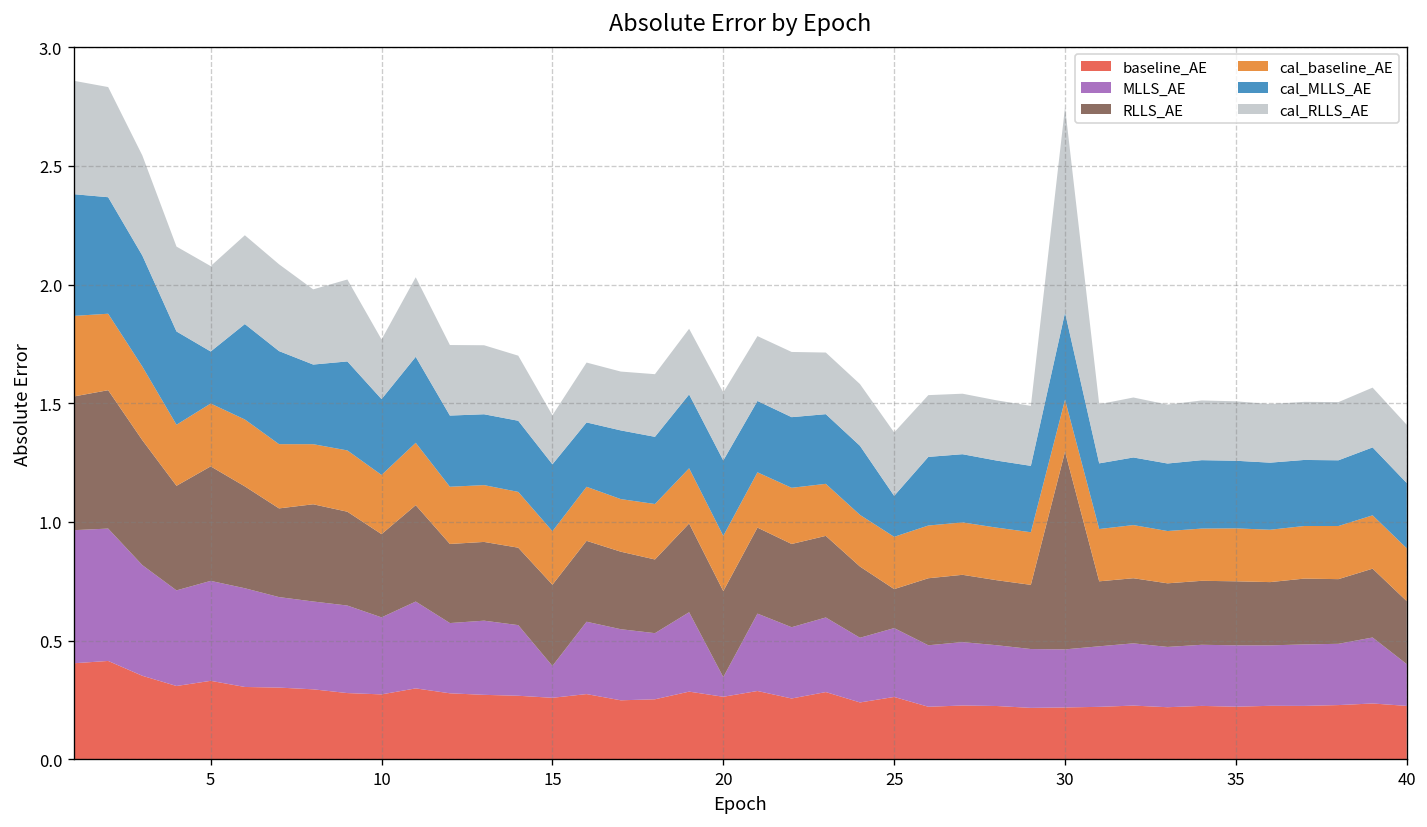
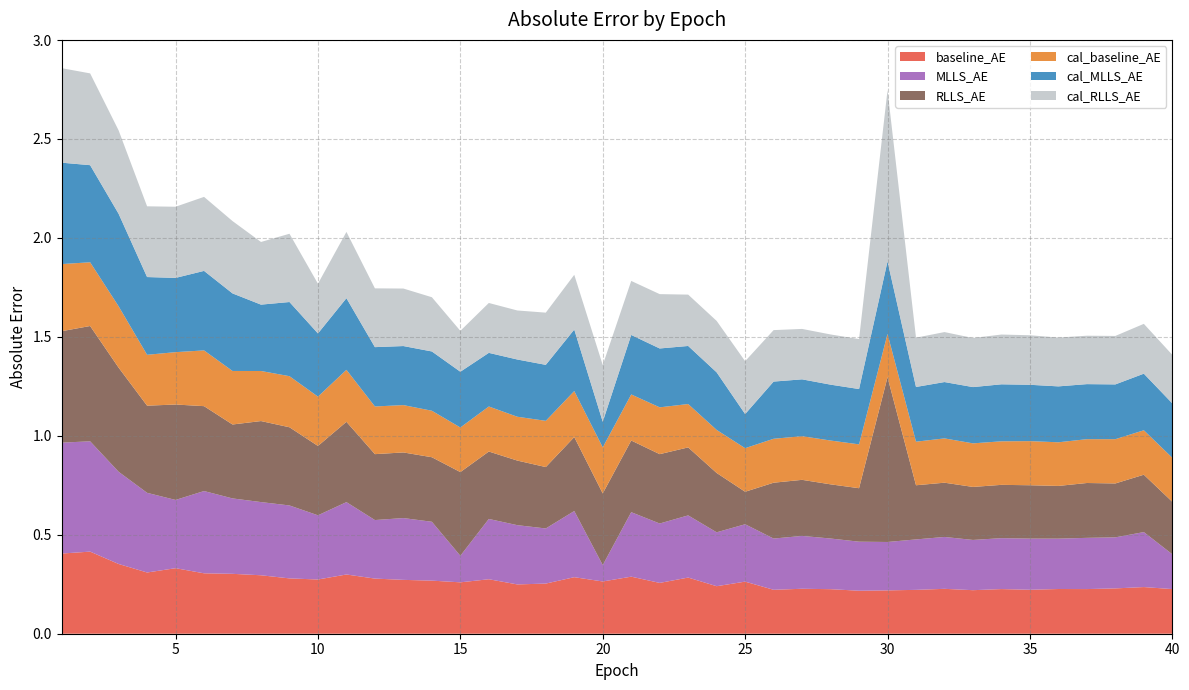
  {
    "MLLS_AE": {
-     "5": 0.42,
+     "5": 0.34,
      "10": 0.32,
      "15": 0.13,
      "20": 0.08,
      "25": 0.29,
      "30": 0.24,
      "35": 0.26,
      "40": 0.18
    },
    "RLLS_AE": {
      "5": 0.48,
      "10": 0.35,
-     "15": 0.34,
+     "15": 0.42,
      "20": 0.36,
      "25": 0.16,
      "30": 0.83,
      "35": 0.27,
      "40": 0.27
    },
    "cal_MLLS_AE": {
-     "5": 0.22,
+     "5": 0.38,
      "10": 0.32,
      "15": 0.28,
-     "20": 0.32,
+     "20": 0.13,
      "25": 0.17,
      "30": 0.37,
      "35": 0.28,
      "40": 0.27
    },
    "cal_RLLS_AE": {
      "5": 0.36,
      "10": 0.25,
      "15": 0.21,
      "20": 0.29,
      "25": 0.27,
      "30": 0.86,
      "35": 0.25,
      "40": 0.25
    }
  }
